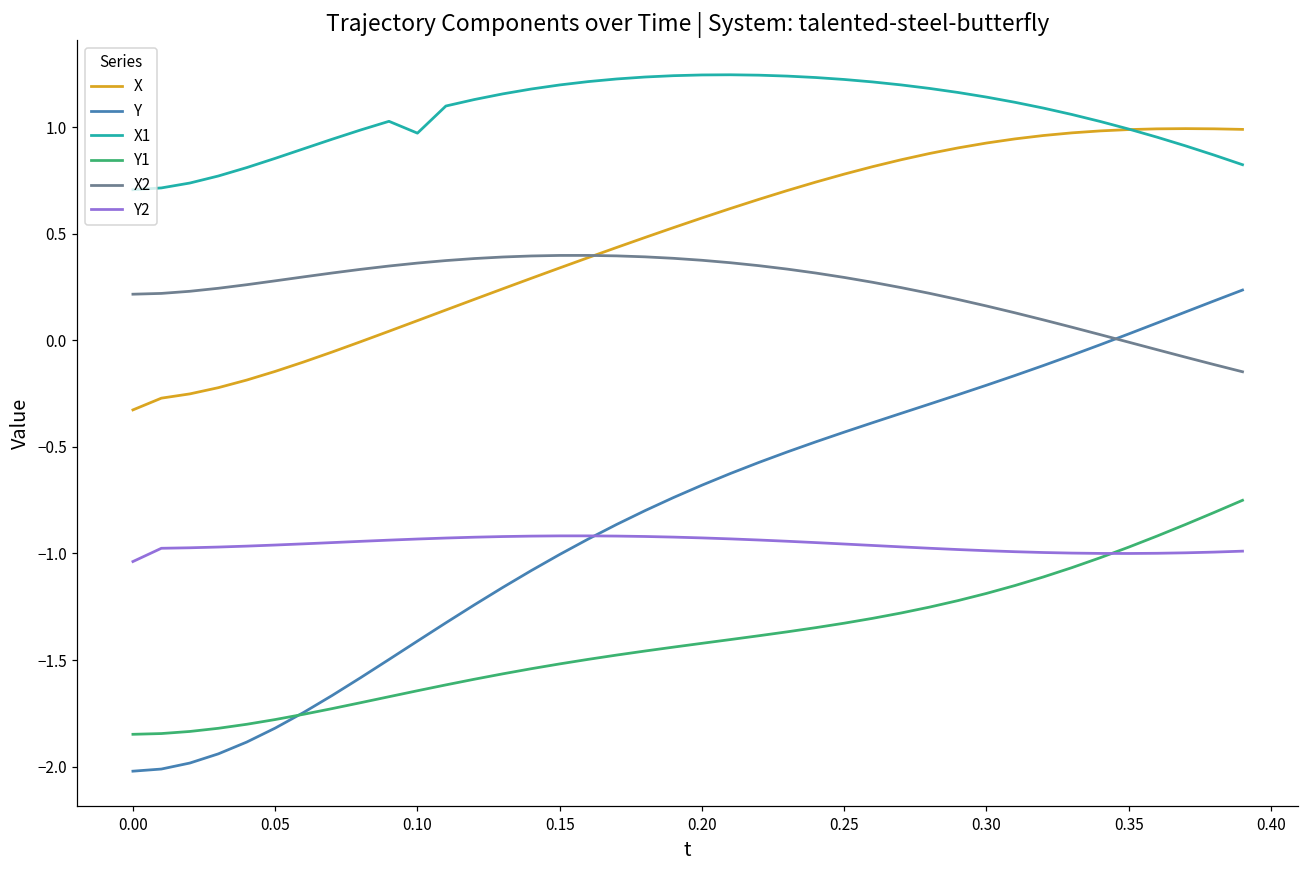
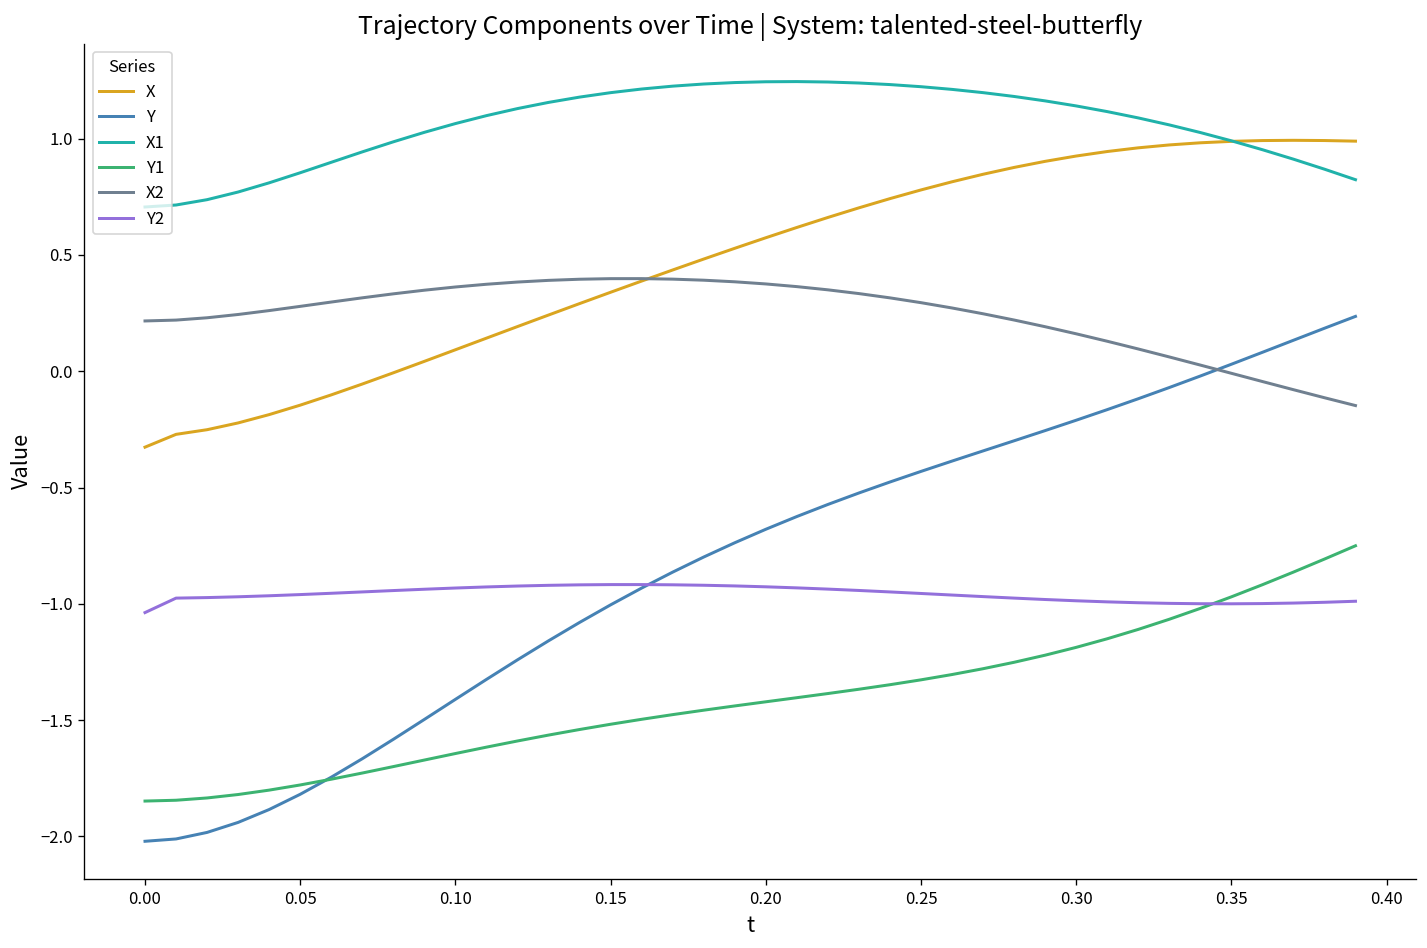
  {
    "X": {
      "0.00": -0.33,
      "0.05": -0.15,
      "0.10": 0.09,
      "0.15": 0.34,
      "0.20": 0.57,
      "0.25": 0.78,
      "0.30": 0.93
    },
    "X1": {
      "0.05": 0.85,
-     "0.10": 0.97,
+     "0.10": 1.06,
      "0.15": 1.20,
      "0.20": 1.24,
      "0.25": 1.22,
      "0.30": 1.14
    },
    "Y1": {
      "0.00": -1.85,
      "0.05": -1.78,
      "0.10": -1.64,
      "0.15": -1.52,
      "0.20": -1.42,
      "0.25": -1.33,
      "0.30": -1.19,
      "0.35": -0.97
    },
    "Y2": {
      "0.00": -1.04,
      "0.05": -0.96,
      "0.10": -0.93,
      "0.15": -0.92,
      "0.20": -0.93,
      "0.25": -0.96,
      "0.30": -0.99,
      "0.35": -1.00
    }
  }
